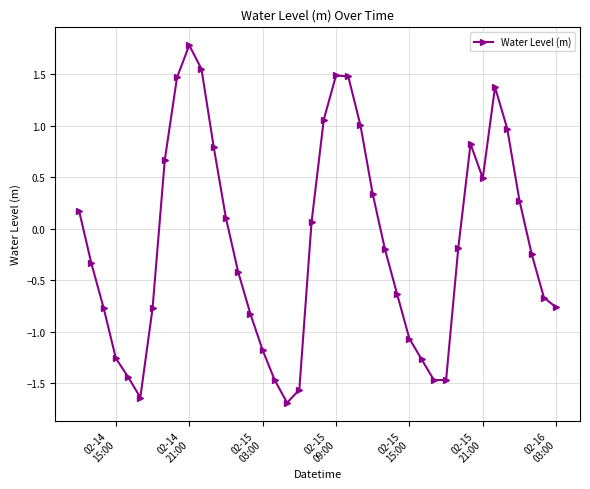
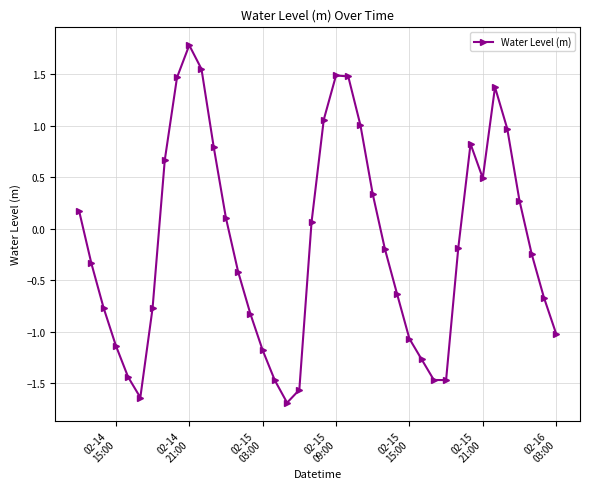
  {
-   "02-14 15:00": -1.26,
+   "02-14 15:00": -1.14,
    "02-14 21:00": 1.78,
    "02-15 03:00": -1.18,
    "02-15 09:00": 1.49,
    "02-15 15:00": -1.07,
    "02-15 21:00": 0.49,
-   "02-16 03:00": -0.77
+   "02-16 03:00": -1.02
  }
